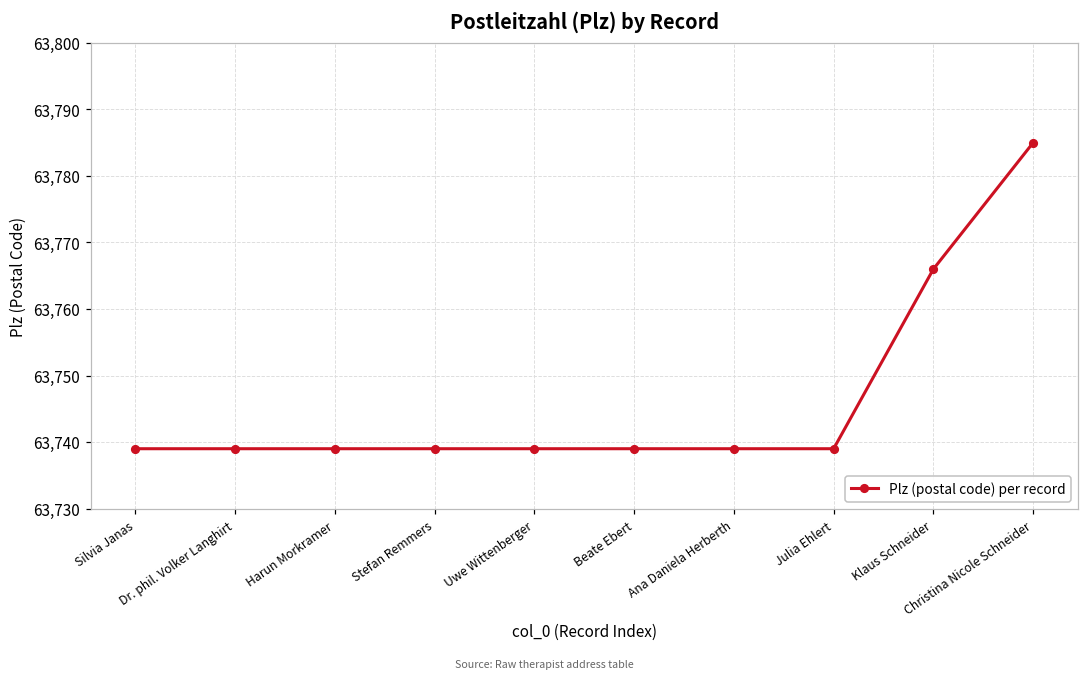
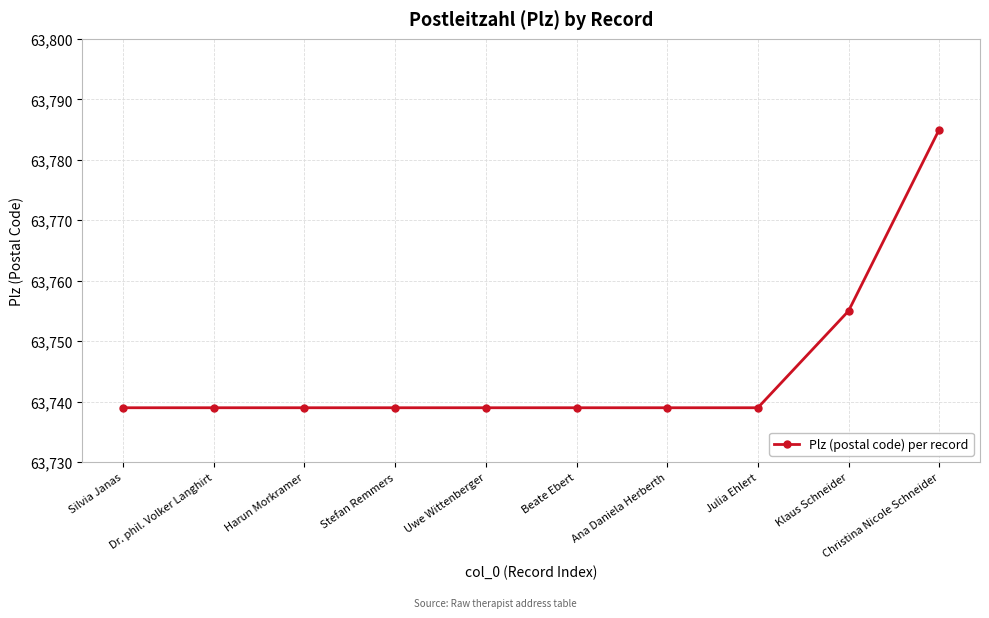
  {
    "Silvia Janas": "63,739",
    "Dr. phil. Volker Langhirt": "63,739",
    "Harun Morkramer": "63,739",
    "Stefan Remmers": "63,739",
    "Uwe Wittenberger": "63,739",
    "Beate Ebert": "63,739",
    "Ana Daniela Herberth": "63,739",
    "Julia Ehlert": "63,739",
-   "Klaus Schneider": "63,766",
+   "Klaus Schneider": "63,755",
    "Christina Nicole Schneider": "63,785"
  }
